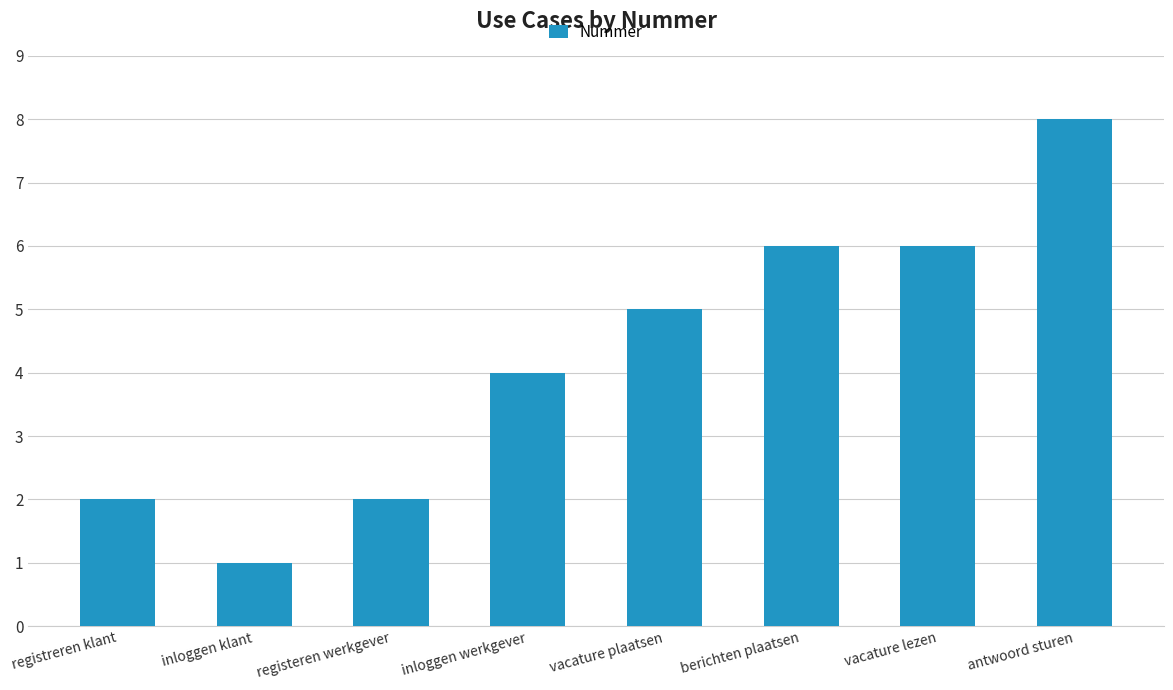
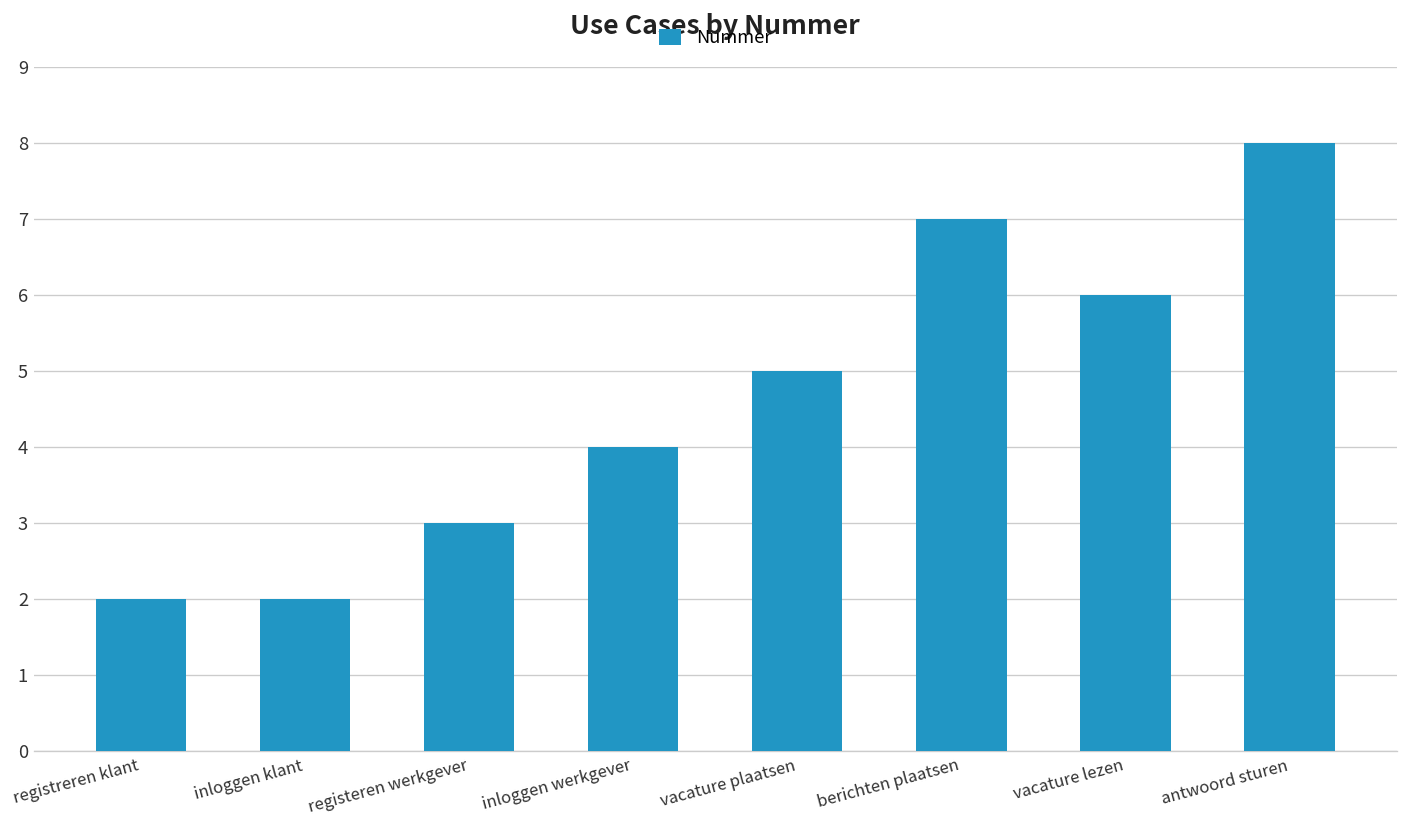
  {
    "registreren klant": 2,
-   "inloggen klant": 1,
-   "registeren werkgever": 2,
+   "inloggen klant": 2,
+   "registeren werkgever": 3,
    "inloggen werkgever": 4,
    "vacature plaatsen": 5,
-   "berichten plaatsen": 6,
+   "berichten plaatsen": 7,
    "vacature lezen": 6,
    "antwoord sturen": 8
  }
